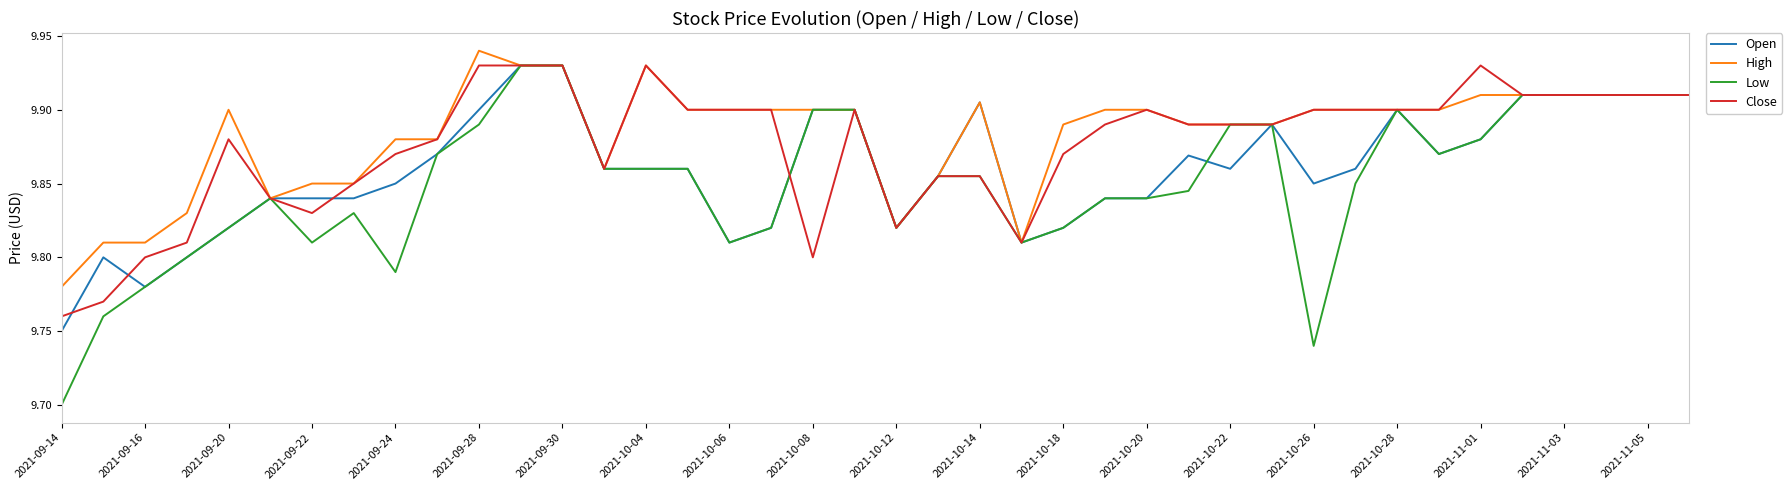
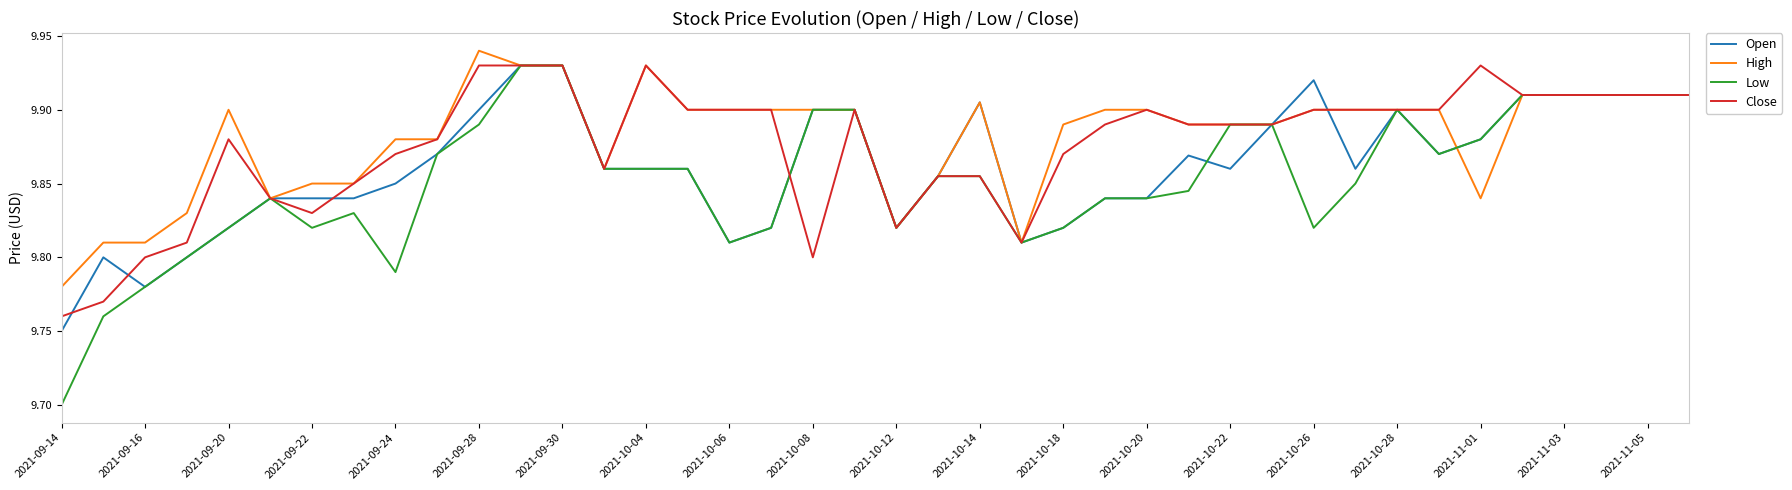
  {
    "Open": {
      "2021-09-14": 9.75,
      "2021-09-22": 9.84,
      "2021-09-24": 9.85,
      "2021-09-28": 9.90,
      "2021-10-22": 9.86,
-     "2021-10-26": 9.85
+     "2021-10-26": 9.92
    },
    "High": {
      "2021-09-14": 9.78,
      "2021-09-16": 9.81,
      "2021-09-20": 9.90,
      "2021-09-22": 9.85,
      "2021-09-24": 9.88,
      "2021-09-28": 9.94,
      "2021-10-18": 9.89,
-     "2021-11-01": 9.91
+     "2021-11-01": 9.84
    },
    "Low": {
      "2021-09-14": 9.70,
-     "2021-09-22": 9.81,
+     "2021-09-22": 9.82,
      "2021-09-24": 9.79,
      "2021-09-28": 9.89,
-     "2021-10-26": 9.74
+     "2021-10-26": 9.82
    },
    "Close": {
      "2021-09-14": 9.76,
      "2021-09-16": 9.80,
      "2021-09-20": 9.88,
      "2021-09-22": 9.83,
      "2021-09-24": 9.87,
      "2021-09-28": 9.93,
      "2021-10-08": 9.80,
      "2021-10-18": 9.87,
      "2021-11-01": 9.93
    }
  }
